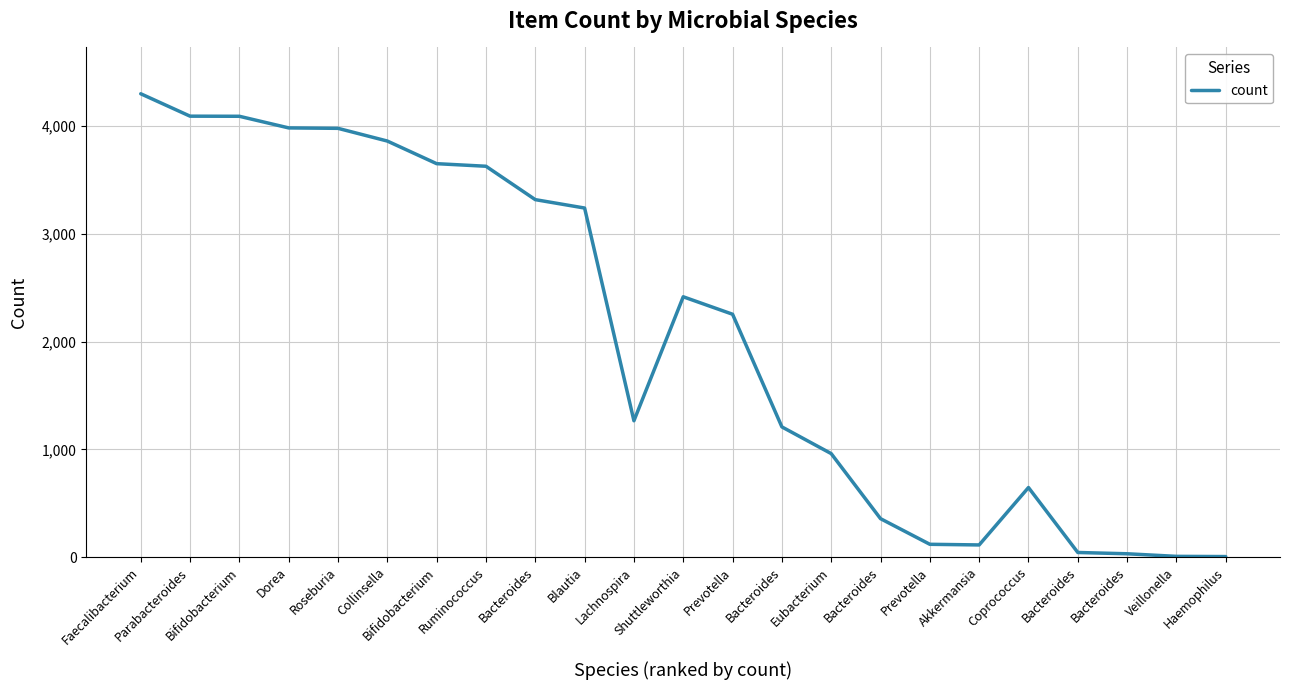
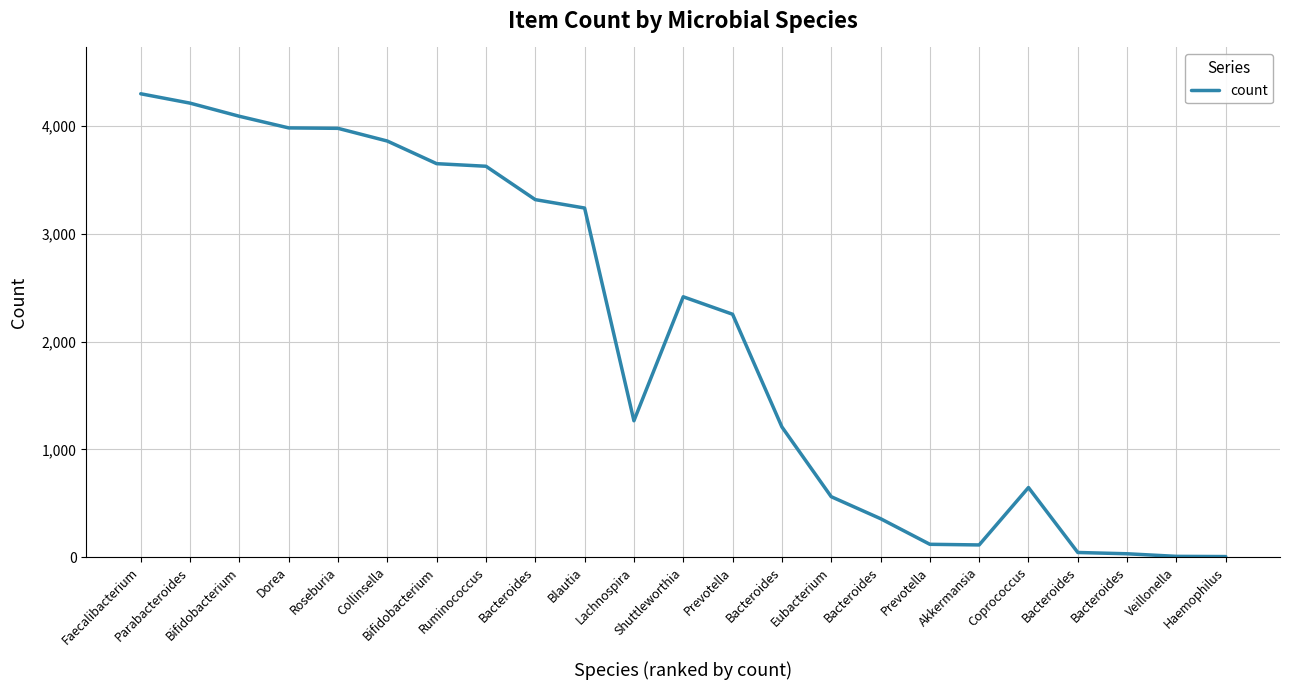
  {
    "Faecalibacterium": "4,300",
-   "Parabacteroides": "4,090",
+   "Parabacteroides": "4,210",
    "Dorea": "3,980",
    "Roseburia": "3,980",
    "Collinsella": "3,860",
    "Ruminococcus": "3,630",
    "Blautia": "3,240",
    "Lachnospira": "1,270",
    "Shuttleworthia": "2,420",
-   "Eubacterium": "960",
+   "Eubacterium": "560",
    "Akkermansia": "110",
    "Coprococcus": "650",
    "Veillonella": "10",
    "Haemophilus": "0"
  }
